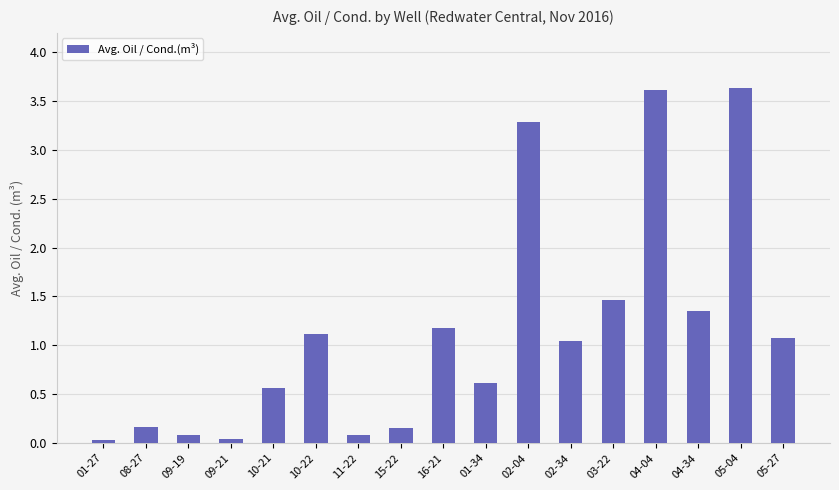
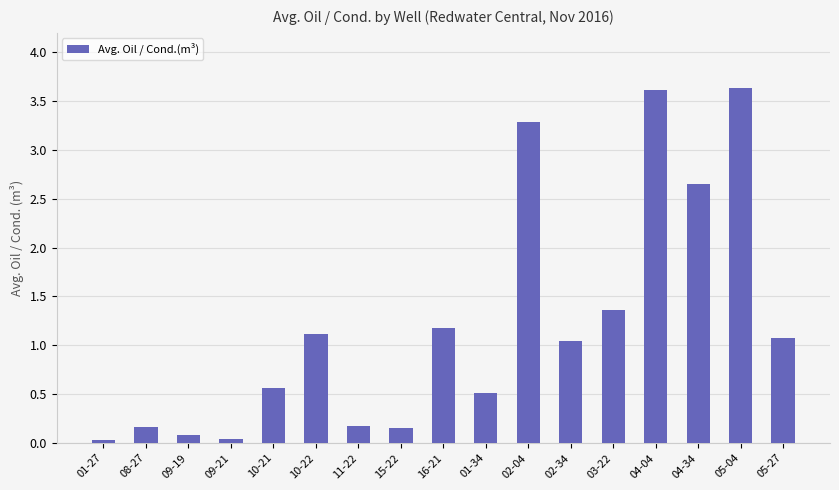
  {
    "01-27": 0.0,
    "08-27": 0.2,
    "09-19": 0.1,
    "09-21": 0.0,
    "10-21": 0.6,
    "10-22": 1.1,
-   "11-22": 0.1,
+   "11-22": 0.2,
    "15-22": 0.2,
    "16-21": 1.2,
-   "01-34": 0.6,
+   "01-34": 0.5,
    "02-04": 3.3,
    "02-34": 1.0,
-   "03-22": 1.5,
+   "03-22": 1.4,
    "04-04": 3.6,
-   "04-34": 1.4,
+   "04-34": 2.7,
    "05-04": 3.6,
    "05-27": 1.1
  }
